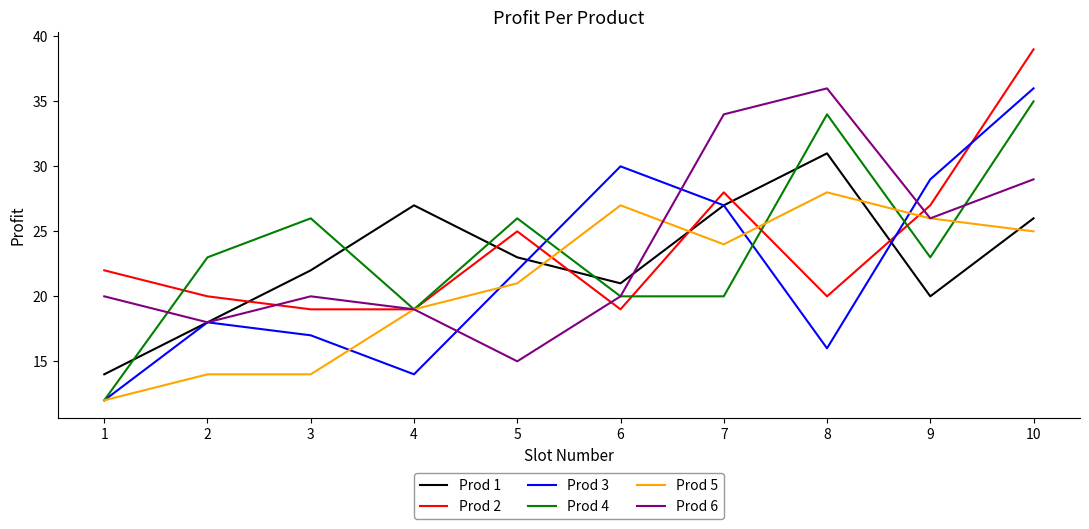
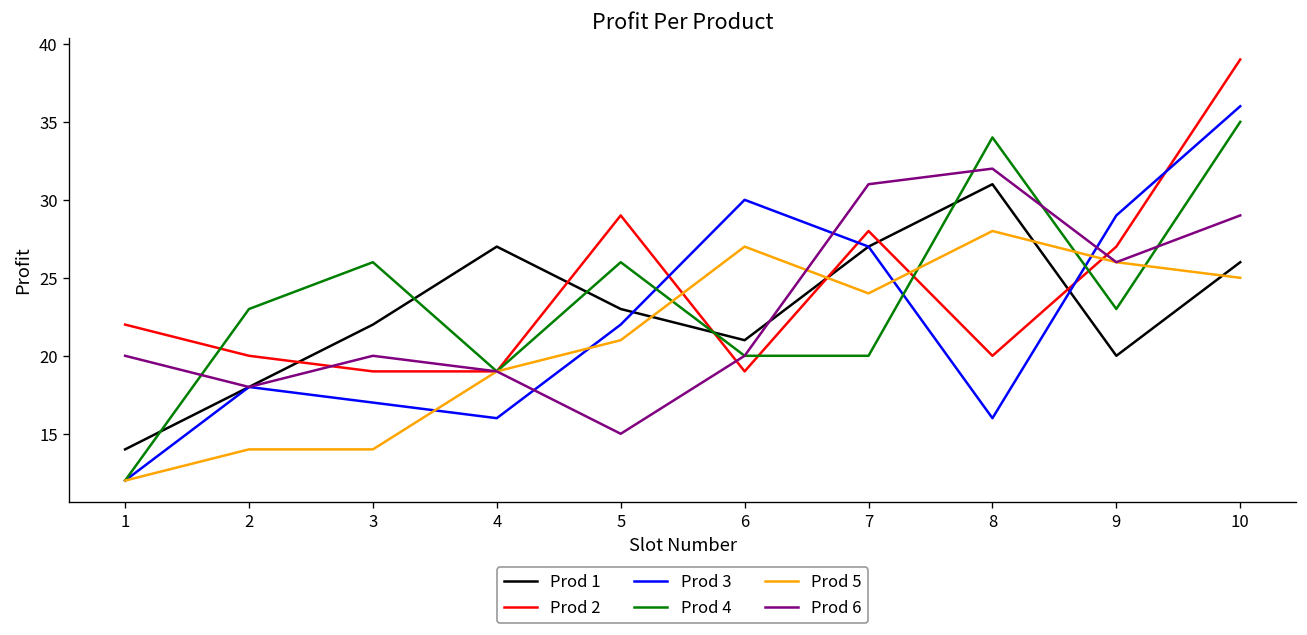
  {
    "Prod 1": {
      "1": 14,
      "3": 22,
      "4": 27,
      "5": 23,
      "6": 21,
      "8": 31,
      "9": 20,
      "10": 26
    },
    "Prod 2": {
      "1": 22,
      "2": 20,
      "3": 19,
-     "5": 25,
+     "5": 29,
      "6": 19,
      "7": 28,
      "8": 20,
      "9": 27,
      "10": 39
    },
    "Prod 3": {
      "3": 17,
-     "4": 14,
+     "4": 16,
      "5": 22,
      "6": 30,
      "8": 16,
      "9": 29,
      "10": 36
    },
    "Prod 4": {
      "2": 23,
      "3": 26,
      "5": 26,
      "7": 20,
      "8": 34,
      "9": 23,
      "10": 35
    },
    "Prod 5": {
      "2": 14,
      "3": 14,
      "5": 21,
      "6": 27,
      "7": 24,
      "8": 28,
      "10": 25
    },
    "Prod 6": {
      "1": 20,
      "3": 20,
      "5": 15,
-     "7": 34,
-     "8": 36,
+     "7": 31,
+     "8": 32,
      "10": 29
    }
  }
